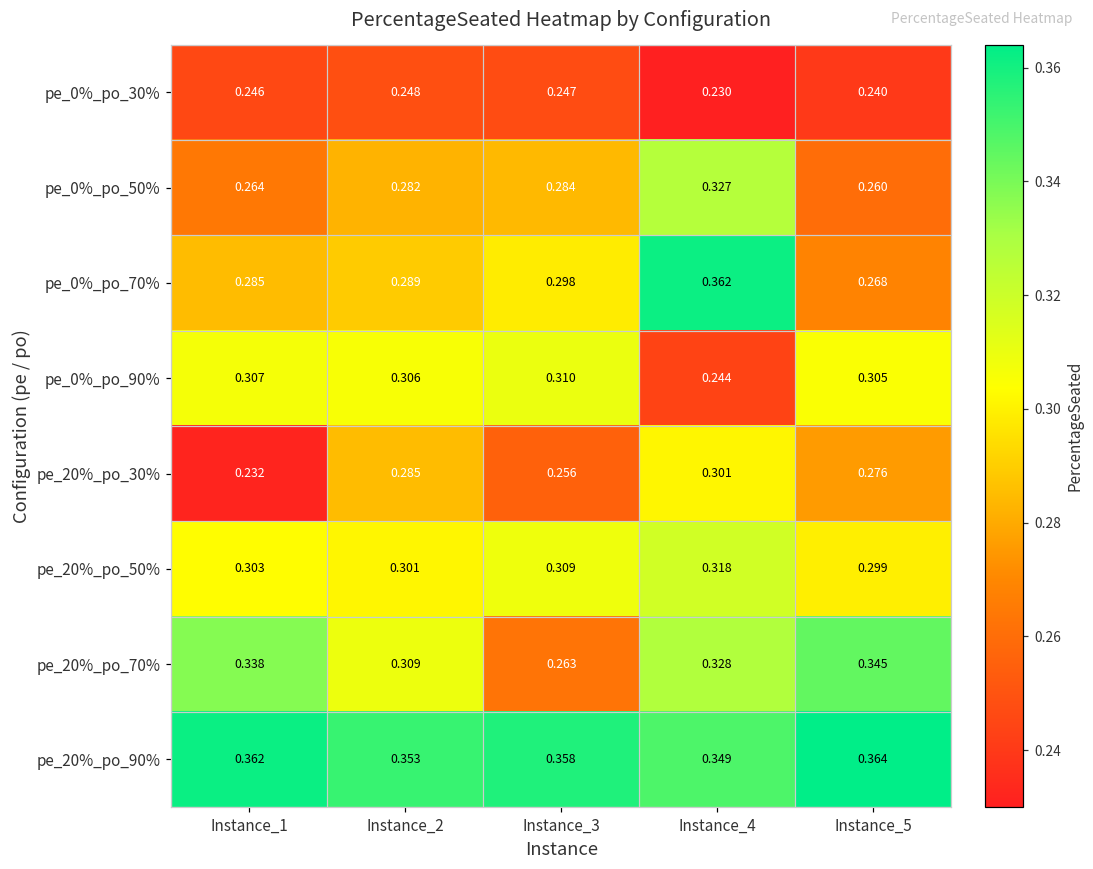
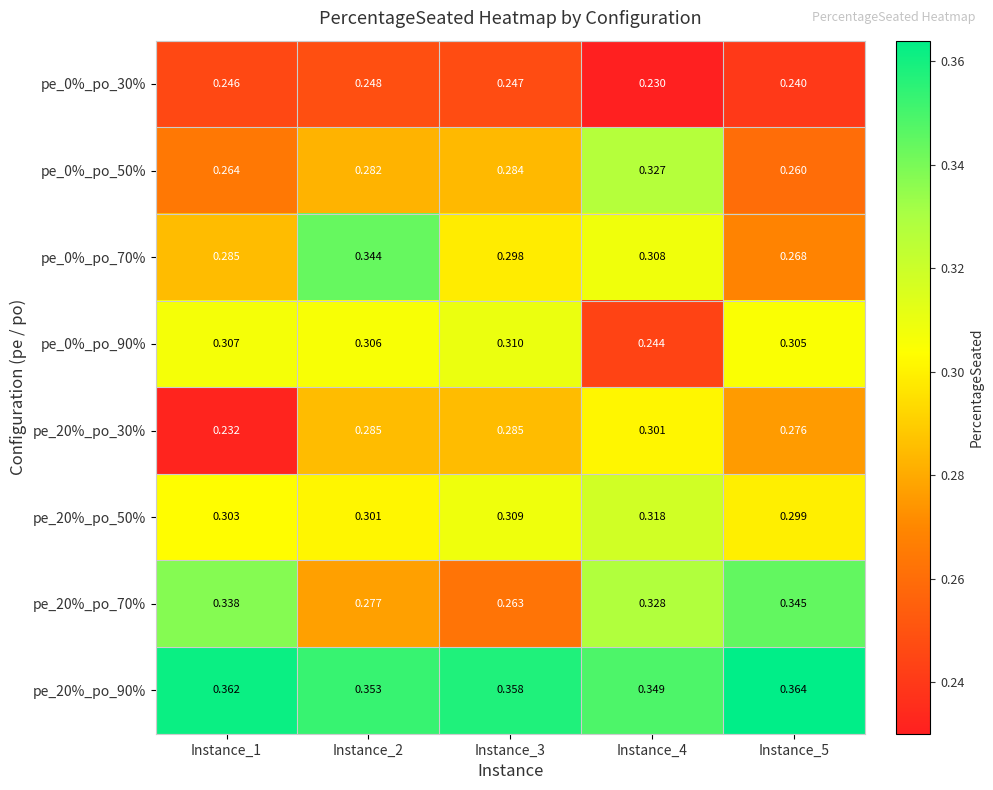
  {
    "pe_0%_po_30%": {
      "Instance_1": 0.246,
      "Instance_2": 0.248,
      "Instance_3": 0.247,
      "Instance_4": 0.230,
      "Instance_5": 0.240
    },
    "pe_0%_po_50%": {
      "Instance_1": 0.264,
      "Instance_2": 0.282,
      "Instance_3": 0.284,
      "Instance_4": 0.327,
      "Instance_5": 0.260
    },
    "pe_0%_po_70%": {
      "Instance_1": 0.285,
-     "Instance_2": 0.289,
+     "Instance_2": 0.344,
      "Instance_3": 0.298,
-     "Instance_4": 0.362,
+     "Instance_4": 0.308,
      "Instance_5": 0.268
    },
    "pe_0%_po_90%": {
      "Instance_1": 0.307,
      "Instance_2": 0.306,
      "Instance_3": 0.310,
      "Instance_4": 0.244,
      "Instance_5": 0.305
    },
    "pe_20%_po_30%": {
      "Instance_1": 0.232,
      "Instance_2": 0.285,
-     "Instance_3": 0.256,
+     "Instance_3": 0.285,
      "Instance_4": 0.301,
      "Instance_5": 0.276
    },
    "pe_20%_po_50%": {
      "Instance_1": 0.303,
      "Instance_2": 0.301,
      "Instance_3": 0.309,
      "Instance_4": 0.318,
      "Instance_5": 0.299
    },
    "pe_20%_po_70%": {
      "Instance_1": 0.338,
-     "Instance_2": 0.309,
+     "Instance_2": 0.277,
      "Instance_3": 0.263,
      "Instance_4": 0.328,
      "Instance_5": 0.345
    },
    "pe_20%_po_90%": {
      "Instance_1": 0.362,
      "Instance_2": 0.353,
      "Instance_3": 0.358,
      "Instance_4": 0.349,
      "Instance_5": 0.364
    }
  }
